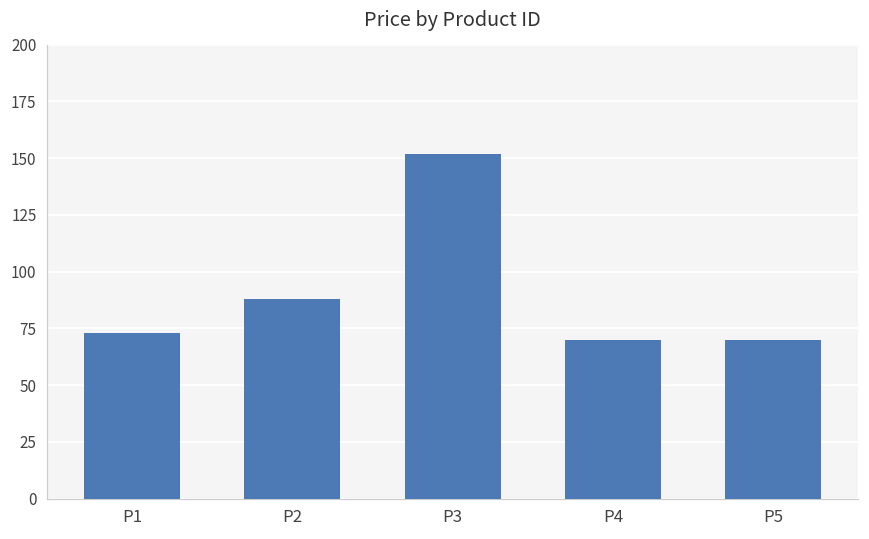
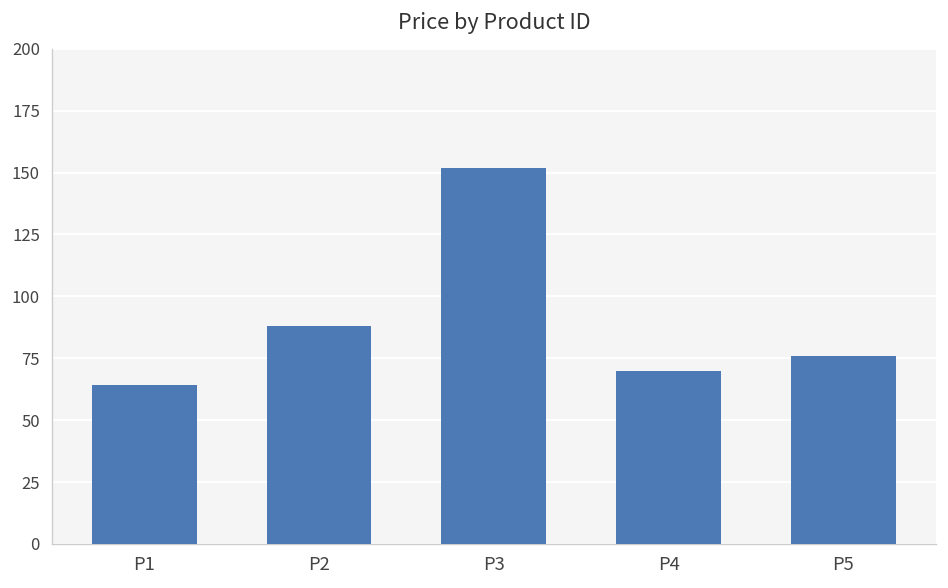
  {
-   "P1": 73,
+   "P1": 64,
    "P2": 88,
    "P3": 152,
    "P4": 70,
-   "P5": 70
+   "P5": 76
  }
